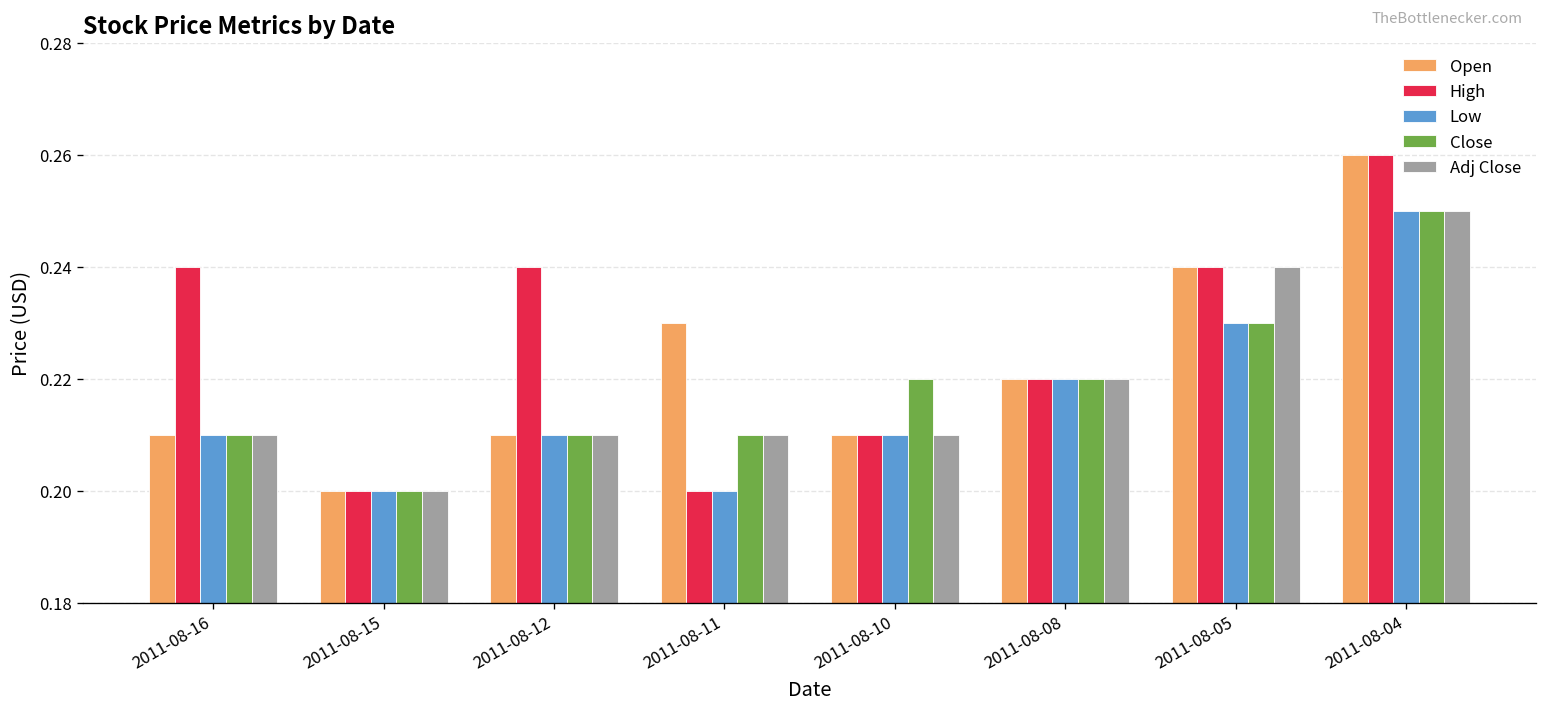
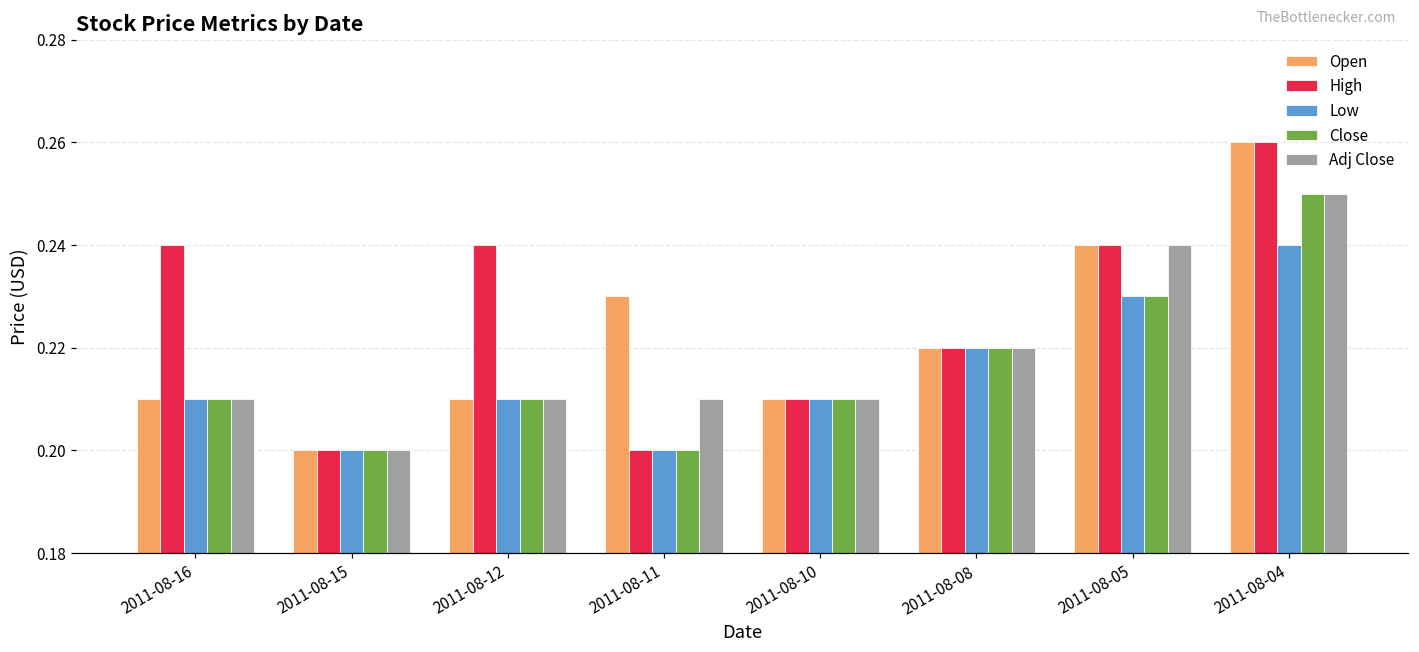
  {
    "Open": {
      "2011-08-16": 0.21,
      "2011-08-15": 0.20,
      "2011-08-12": 0.21,
      "2011-08-11": 0.23,
      "2011-08-10": 0.21,
      "2011-08-08": 0.22,
      "2011-08-05": 0.24,
      "2011-08-04": 0.26
    },
    "High": {
      "2011-08-16": 0.24,
      "2011-08-15": 0.20,
      "2011-08-12": 0.24,
      "2011-08-11": 0.20,
      "2011-08-10": 0.21,
      "2011-08-08": 0.22,
      "2011-08-05": 0.24,
      "2011-08-04": 0.26
    },
    "Low": {
      "2011-08-16": 0.21,
      "2011-08-15": 0.20,
      "2011-08-12": 0.21,
      "2011-08-11": 0.20,
      "2011-08-10": 0.21,
      "2011-08-08": 0.22,
      "2011-08-05": 0.23,
-     "2011-08-04": 0.25
+     "2011-08-04": 0.24
    },
    "Close": {
      "2011-08-16": 0.21,
      "2011-08-15": 0.20,
      "2011-08-12": 0.21,
-     "2011-08-11": 0.21,
-     "2011-08-10": 0.22,
+     "2011-08-11": 0.20,
+     "2011-08-10": 0.21,
      "2011-08-08": 0.22,
      "2011-08-05": 0.23,
      "2011-08-04": 0.25
    },
    "Adj Close": {
      "2011-08-16": 0.21,
      "2011-08-15": 0.20,
      "2011-08-12": 0.21,
      "2011-08-11": 0.21,
      "2011-08-10": 0.21,
      "2011-08-08": 0.22,
      "2011-08-05": 0.24,
      "2011-08-04": 0.25
    }
  }
